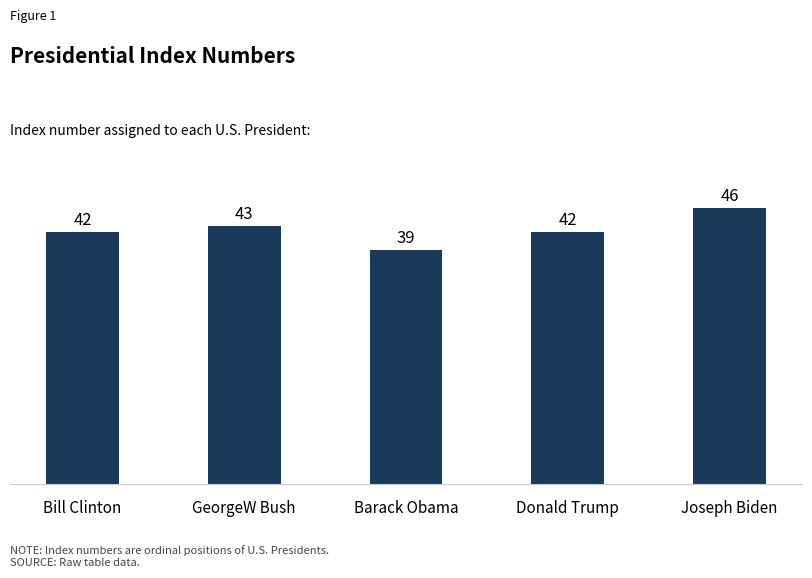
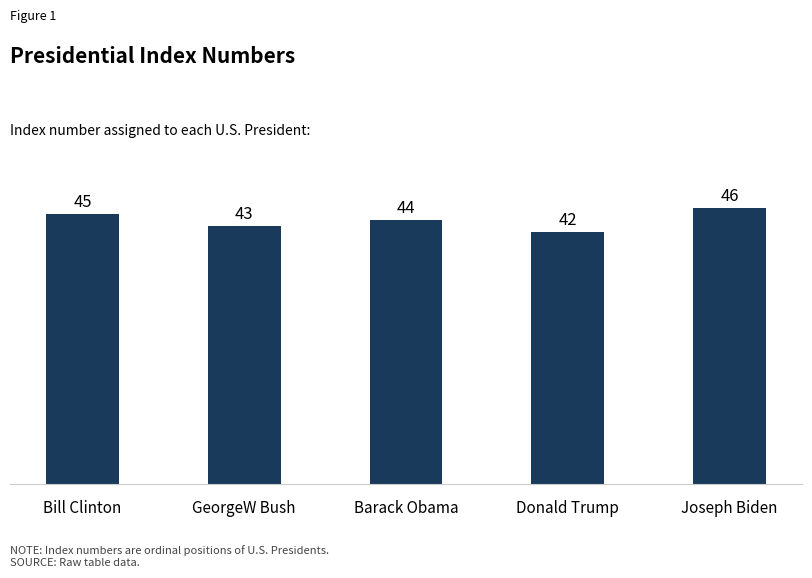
  {
-   "Bill Clinton": 42,
+   "Bill Clinton": 45,
    "GeorgeW Bush": 43,
-   "Barack Obama": 39,
+   "Barack Obama": 44,
    "Donald Trump": 42,
    "Joseph Biden": 46
  }
